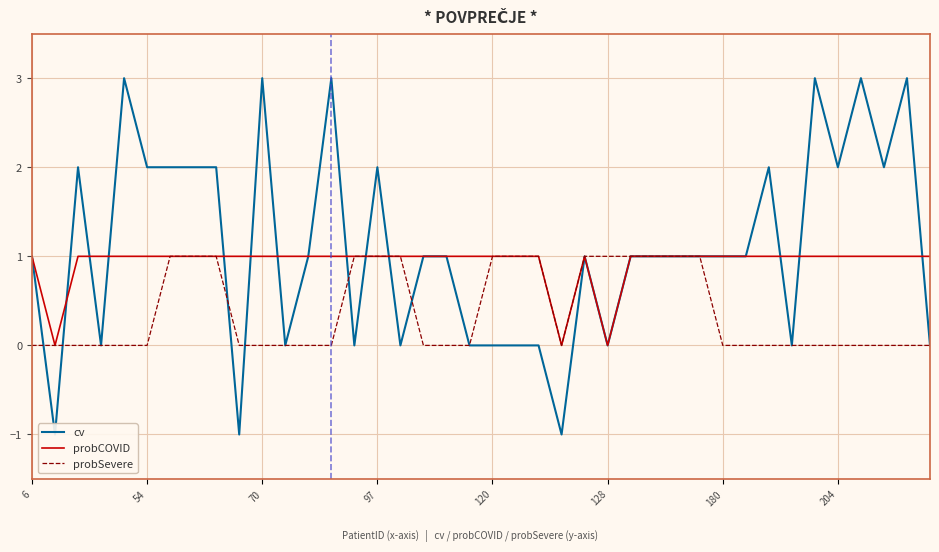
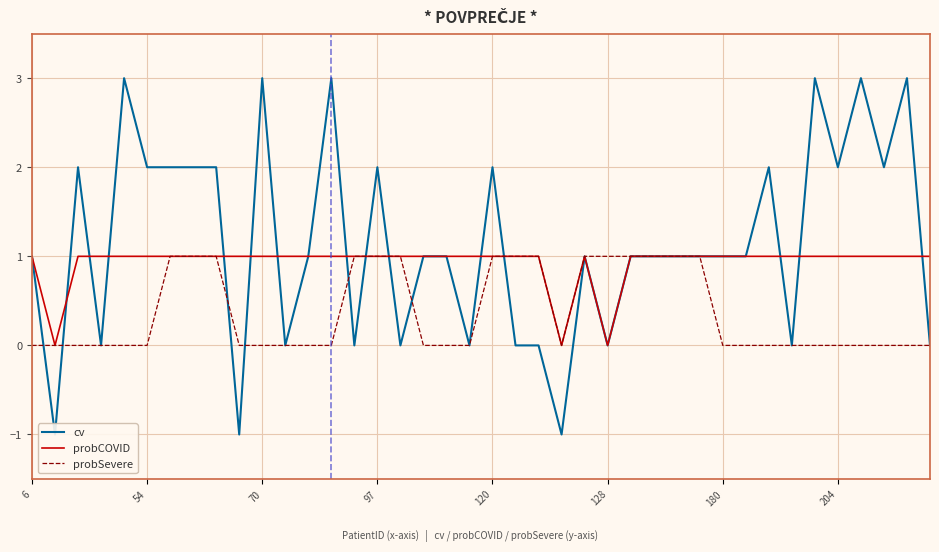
  {
    "cv": {
      "54": 2,
      "70": 3,
      "97": 2,
-     "120": 0,
+     "120": 2,
      "204": 2
    },
    "probCOVID": {
      "54": 1,
      "70": 1,
      "204": 1
    },
    "probSevere": {
      "54": 0,
      "70": 0,
      "128": 1,
      "180": 0,
      "204": 0
    }
  }
